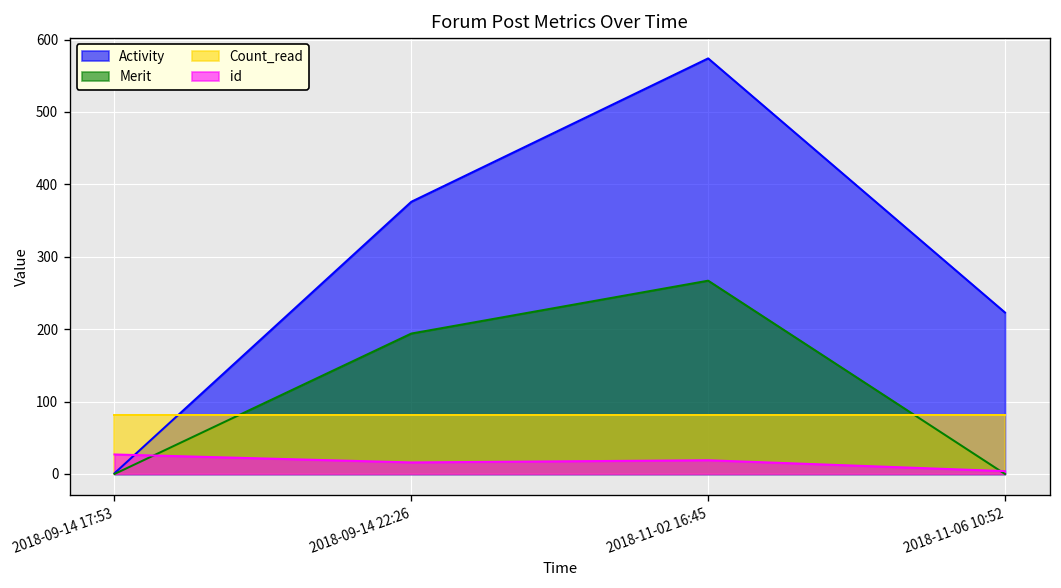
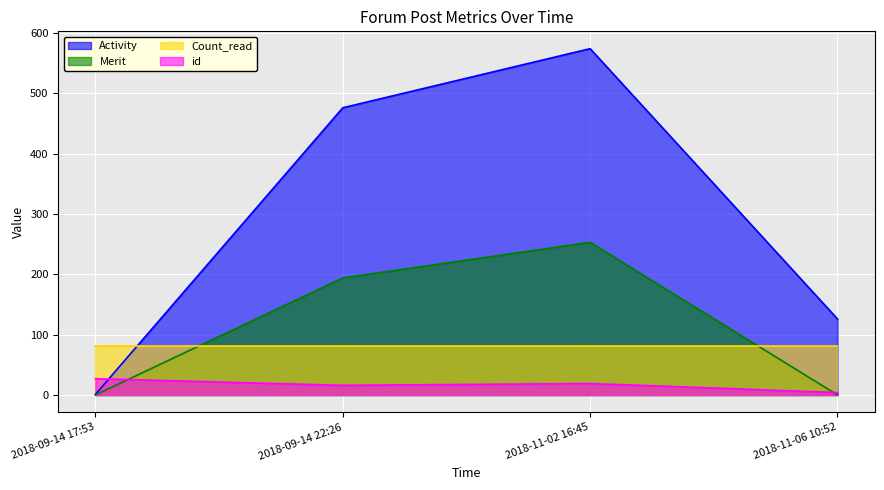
  {
    "Activity": {
-     "2018-09-14 22:26": 380,
+     "2018-09-14 22:26": 480,
      "2018-11-02 16:45": 570,
-     "2018-11-06 10:52": 220
+     "2018-11-06 10:52": 130
    },
    "Merit": {
      "2018-09-14 22:26": 190,
-     "2018-11-02 16:45": 270
+     "2018-11-02 16:45": 250
    },
    "Count_read": {
      "2018-09-14 17:53": 80,
      "2018-09-14 22:26": 80,
      "2018-11-02 16:45": 80,
      "2018-11-06 10:52": 80
    },
    "id": {
      "2018-09-14 17:53": 30,
      "2018-09-14 22:26": 20,
      "2018-11-02 16:45": 20
    }
  }
